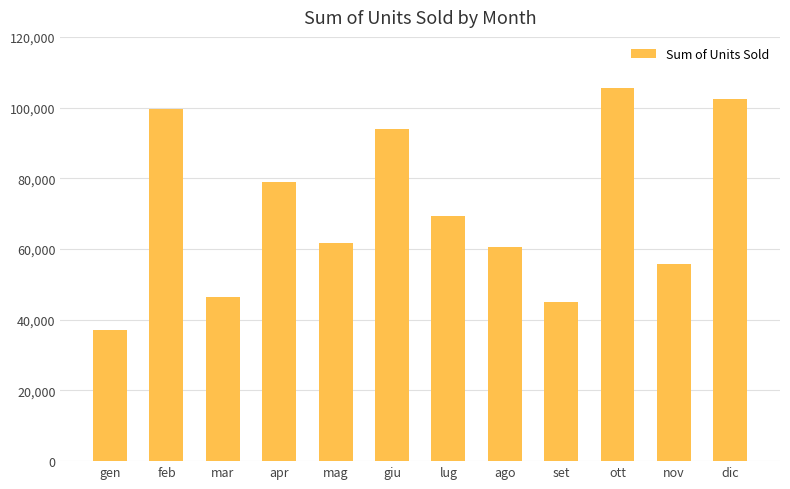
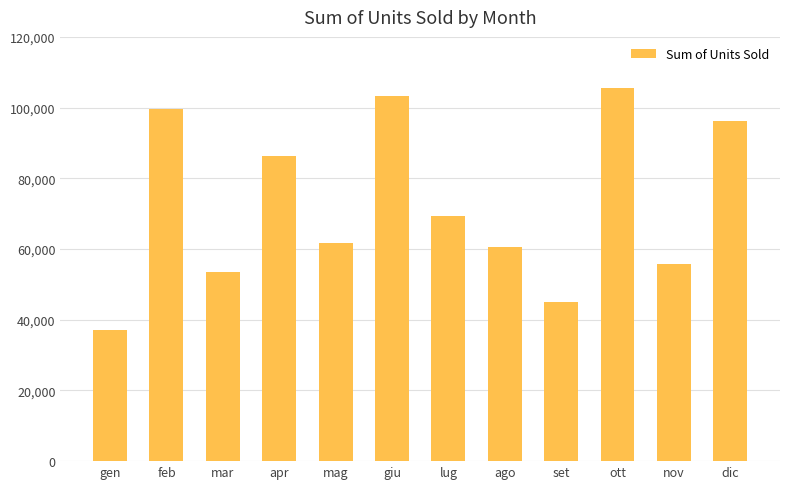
  {
    "gen": "37,000",
    "feb": "100,000",
-   "mar": "46,000",
-   "apr": "79,000",
+   "mar": "53,000",
+   "apr": "86,000",
    "mag": "62,000",
-   "giu": "94,000",
+   "giu": "103,000",
    "lug": "69,000",
    "ago": "61,000",
    "set": "45,000",
    "ott": "105,000",
    "nov": "56,000",
-   "dic": "102,000"
+   "dic": "96,000"
  }
